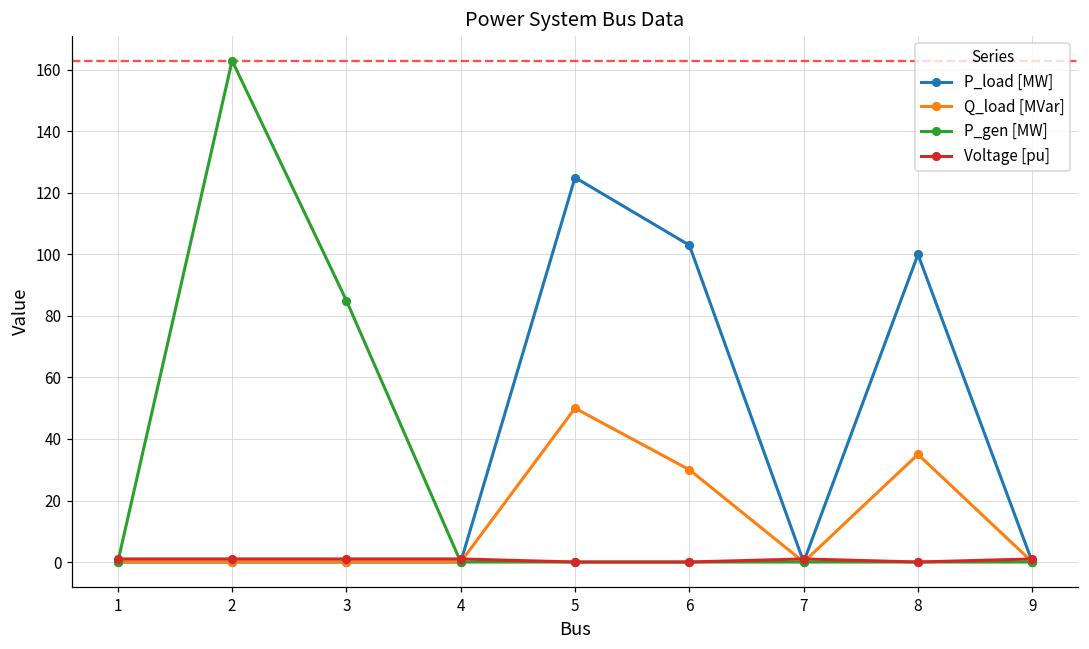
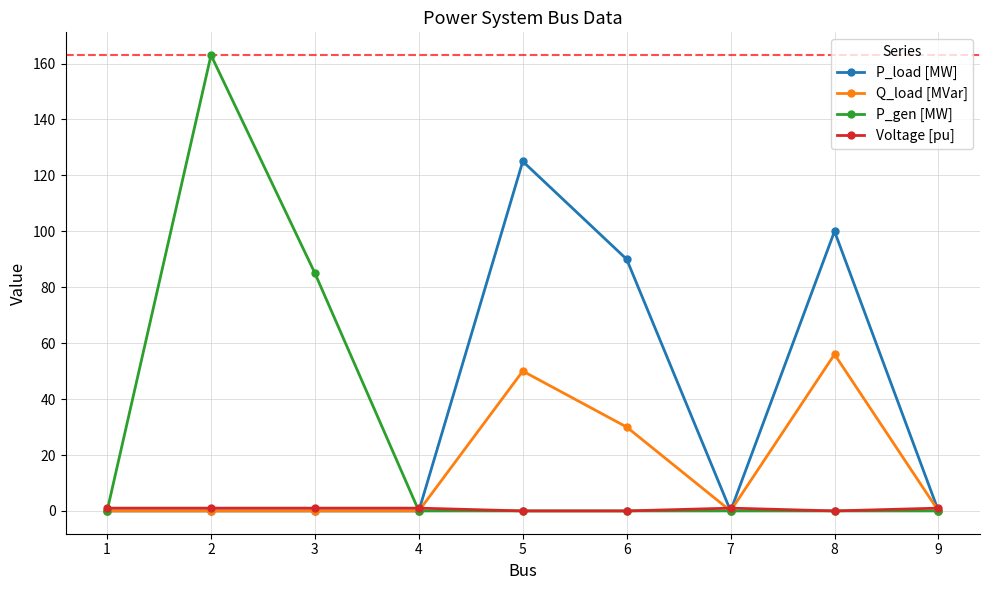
  {
    "P_load [MW]": {
      "5": 125,
-     "6": 103,
+     "6": 90,
      "8": 100
    },
    "Q_load [MVar]": {
      "5": 50,
      "6": 30,
-     "8": 35
+     "8": 56
    },
    "P_gen [MW]": {
      "2": 163,
      "3": 85
    },
    "Voltage [pu]": {
      "1": 1,
      "2": 1,
      "3": 1,
      "4": 1,
      "7": 1,
      "9": 1
    }
  }
